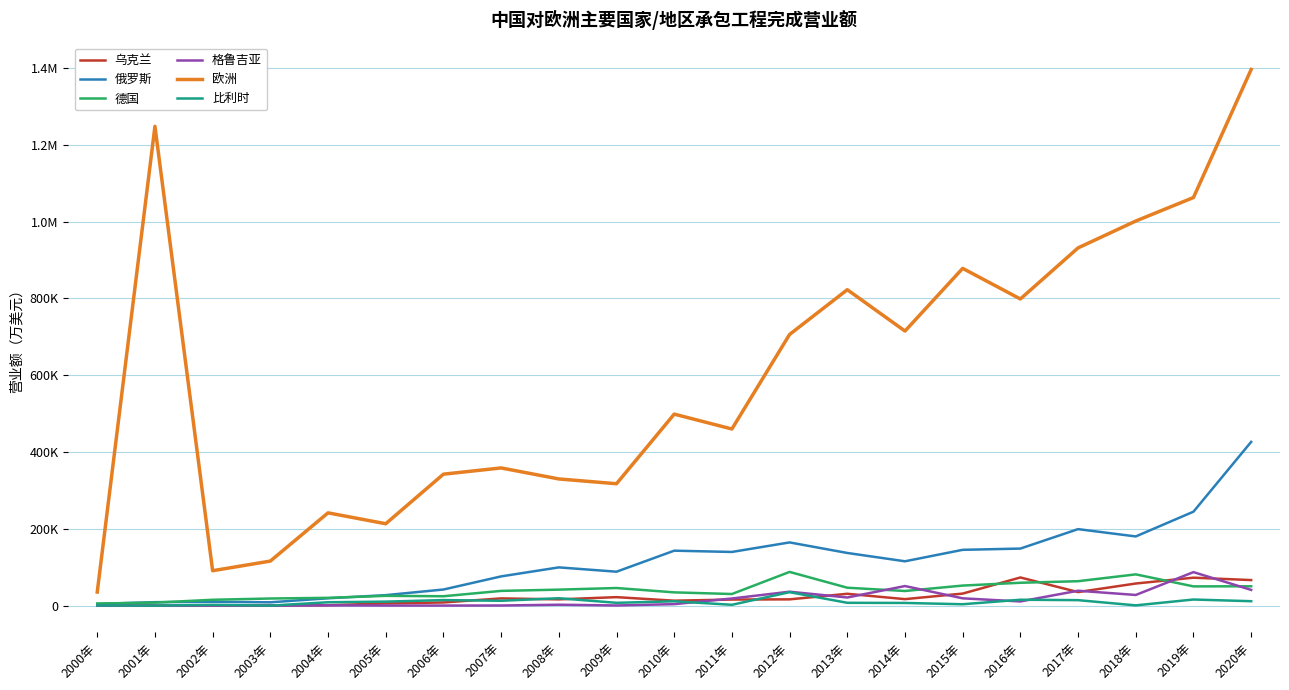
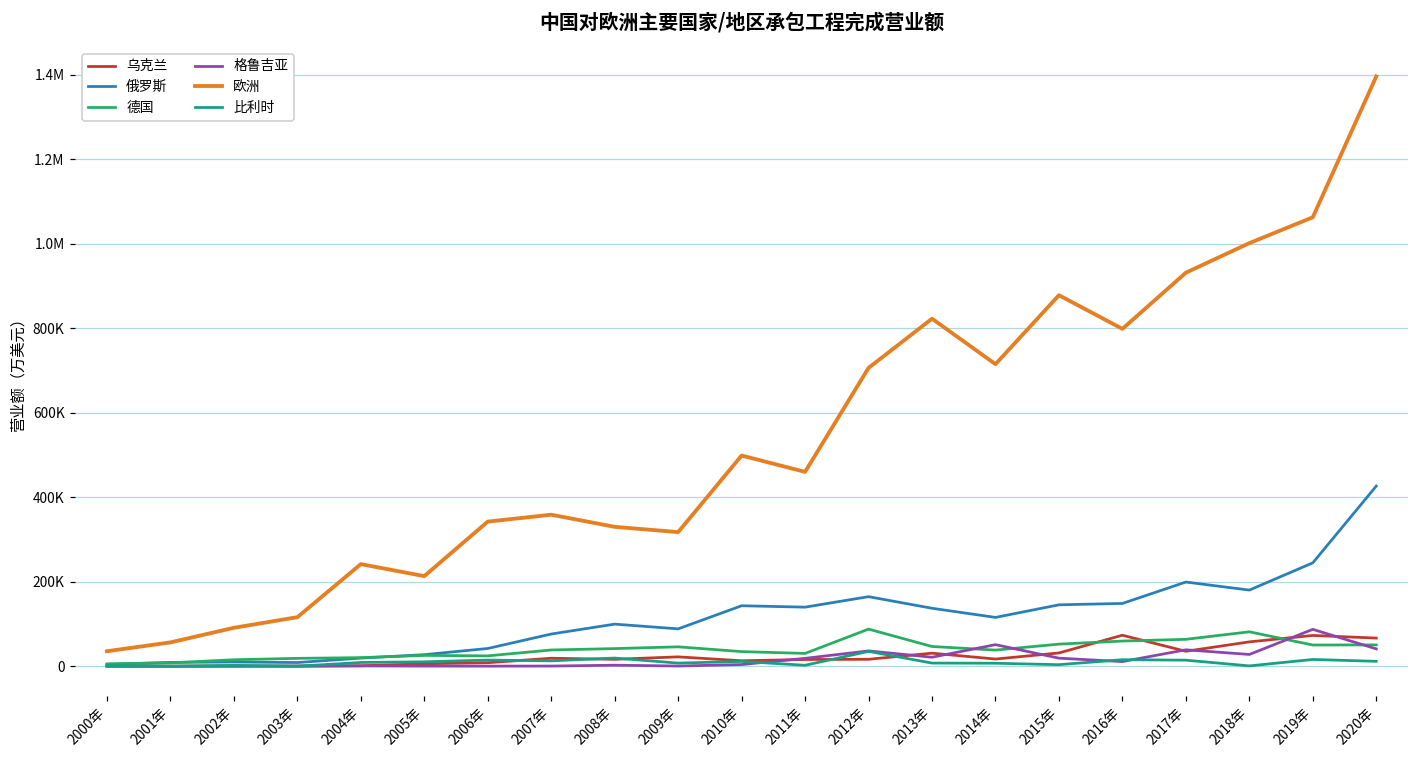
  {
    "乌克兰": {
      "2009年": 20000,
      "2012年": 20000,
      "2013年": 30000,
      "2014年": 20000,
      "2015年": 30000,
      "2016年": 70000,
      "2018年": 60000,
      "2019年": 70000,
      "2020年": 70000
    },
    "俄罗斯": {
      "2003年": 10000,
      "2006年": 40000,
      "2007年": 80000,
      "2008年": 100000,
      "2009年": 90000,
      "2010年": 140000,
      "2011年": 140000,
      "2012年": 160000,
      "2013年": 140000,
      "2014年": 120000,
      "2015年": 150000,
      "2016年": 150000,
      "2017年": 200000,
      "2018年": 180000,
      "2019年": 240000,
      "2020年": 430000
    },
    "格鲁吉亚": {
      "2006年": 0,
      "2007年": 0,
      "2008年": 0,
      "2009年": 0,
      "2010年": 0,
      "2013年": 20000,
      "2014年": 50000,
      "2015年": 20000,
      "2018年": 30000,
      "2019年": 90000,
      "2020年": 40000
    },
    "欧洲": {
      "2000年": 40000,
-     "2001年": 1250000,
+     "2001年": 60000,
      "2002年": 90000,
      "2003年": 120000,
      "2004年": 240000,
      "2005年": 210000,
      "2006年": 340000,
      "2007年": 360000,
      "2008年": 330000,
      "2009年": 320000,
      "2010年": 500000,
      "2011年": 460000,
      "2012年": 710000,
      "2013年": 820000,
      "2014年": 720000,
      "2015年": 880000,
      "2016年": 800000,
      "2017年": 930000,
      "2018年": 1000000,
      "2019年": 1060000,
      "2020年": 1400000
    }
  }
